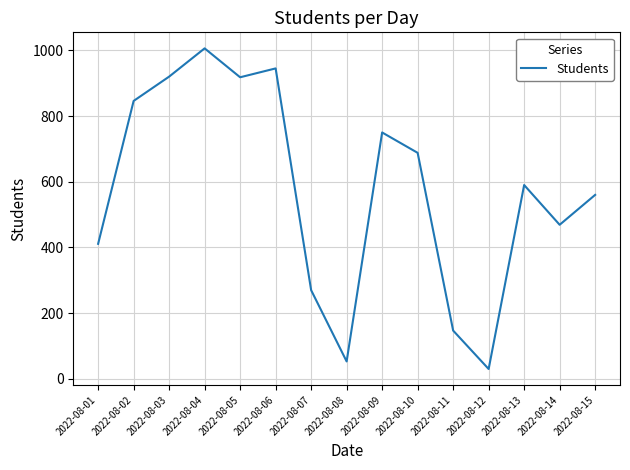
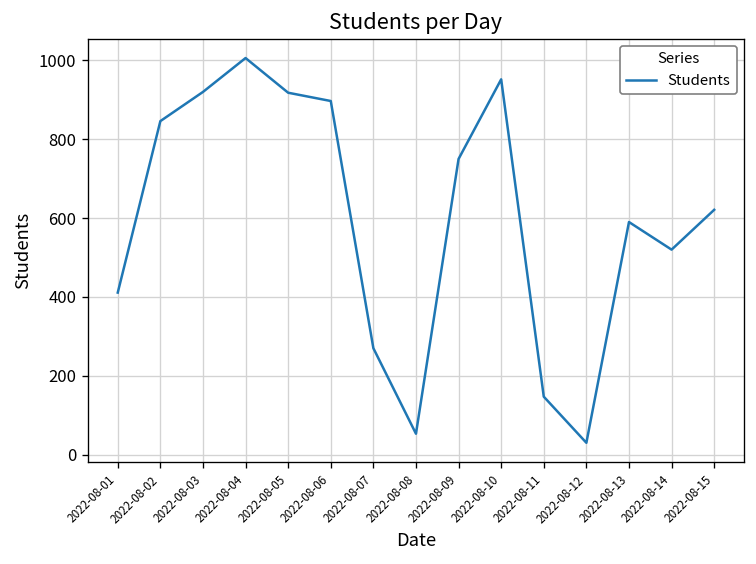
  {
    "2022-08-01": 410,
    "2022-08-02": 850,
    "2022-08-03": 920,
    "2022-08-04": 1010,
    "2022-08-05": 920,
-   "2022-08-06": 950,
+   "2022-08-06": 900,
    "2022-08-07": 270,
    "2022-08-08": 50,
    "2022-08-09": 750,
-   "2022-08-10": 690,
+   "2022-08-10": 950,
    "2022-08-11": 150,
    "2022-08-12": 30,
    "2022-08-13": 590,
-   "2022-08-14": 470,
-   "2022-08-15": 560
+   "2022-08-14": 520,
+   "2022-08-15": 620
  }
